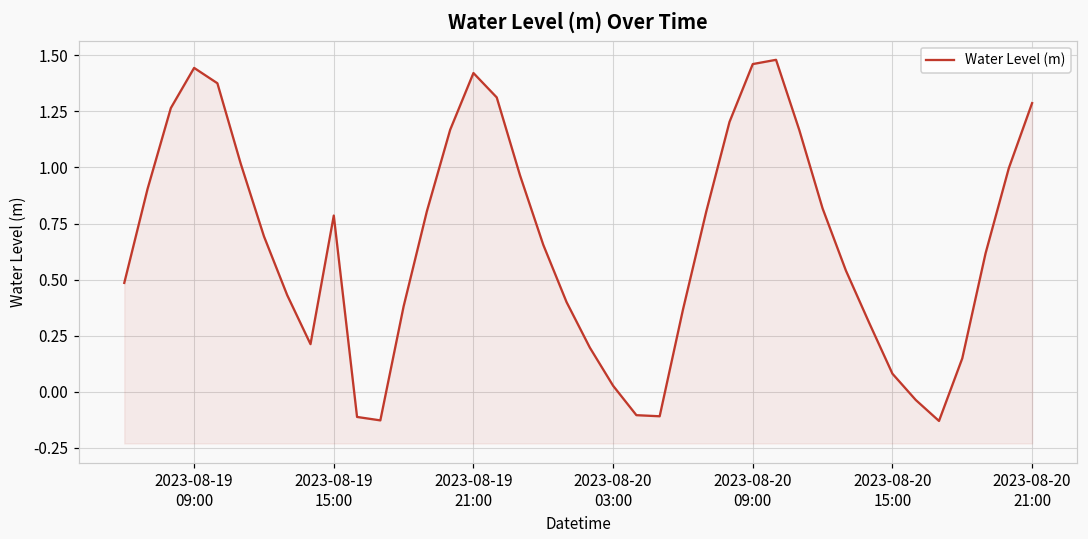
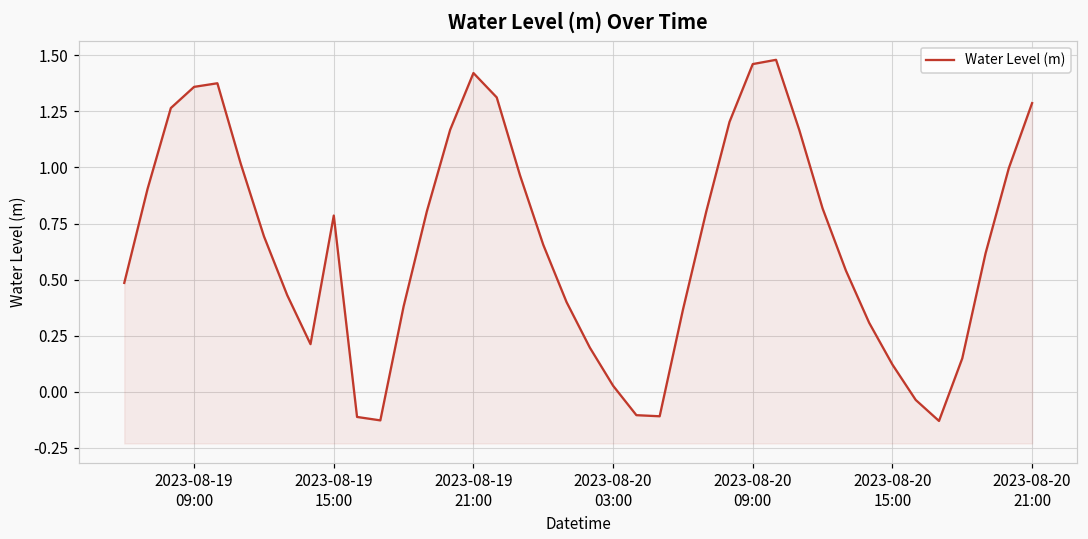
  {
-   "2023-08-19 09:00": 1.44,
+   "2023-08-19 09:00": 1.36,
    "2023-08-19 15:00": 0.79,
    "2023-08-19 21:00": 1.42,
    "2023-08-20 03:00": 0.03,
    "2023-08-20 09:00": 1.46,
-   "2023-08-20 15:00": 0.08,
+   "2023-08-20 15:00": 0.12,
    "2023-08-20 21:00": 1.29
  }
